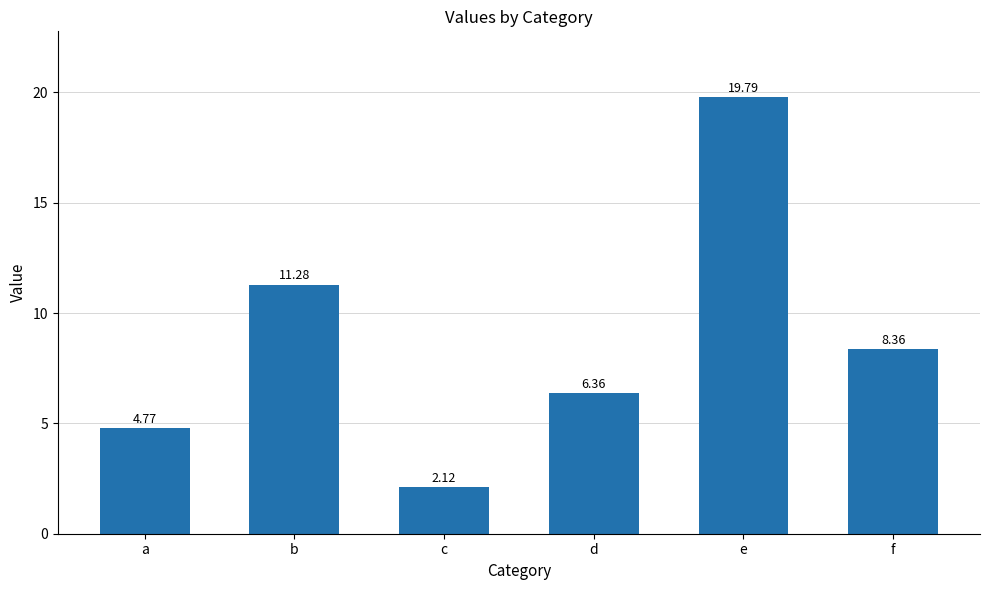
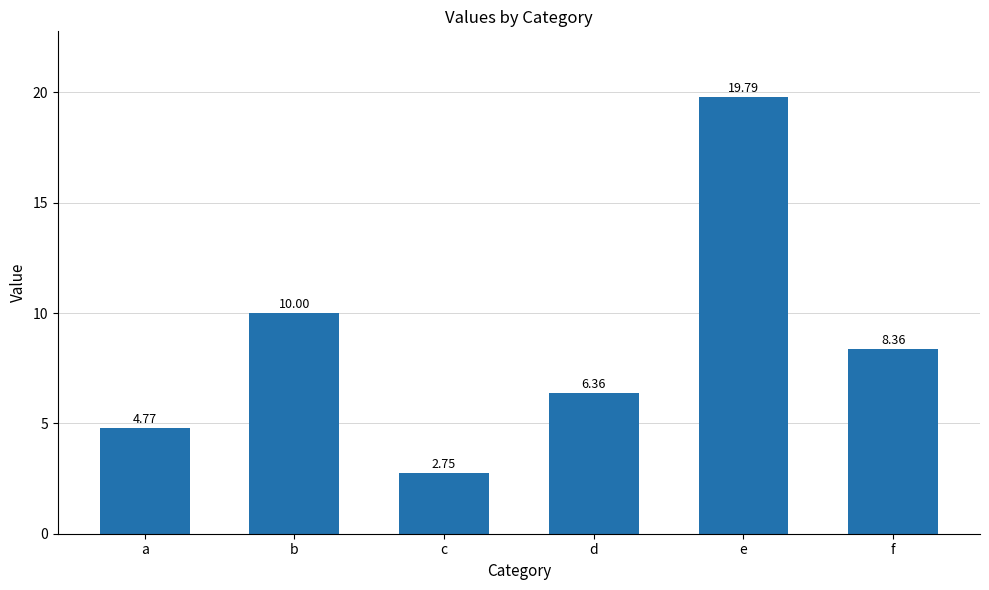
  {
    "a": 4.77,
-   "b": 11.28,
-   "c": 2.12,
+   "b": 10.00,
+   "c": 2.75,
    "d": 6.36,
    "e": 19.79,
    "f": 8.36
  }
